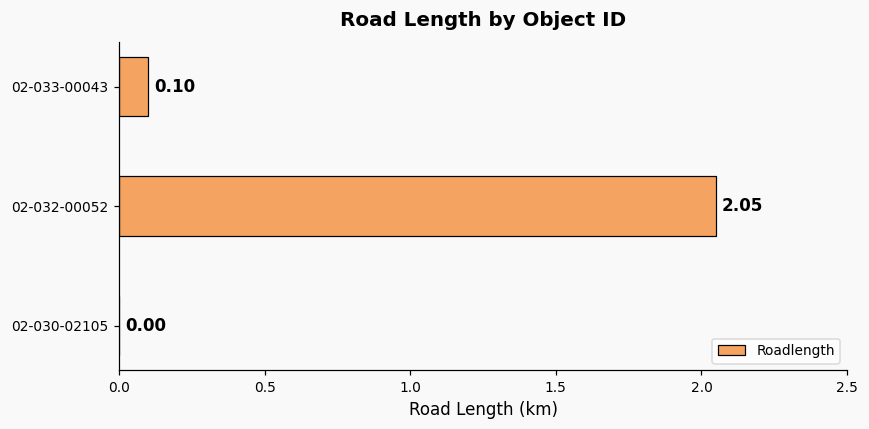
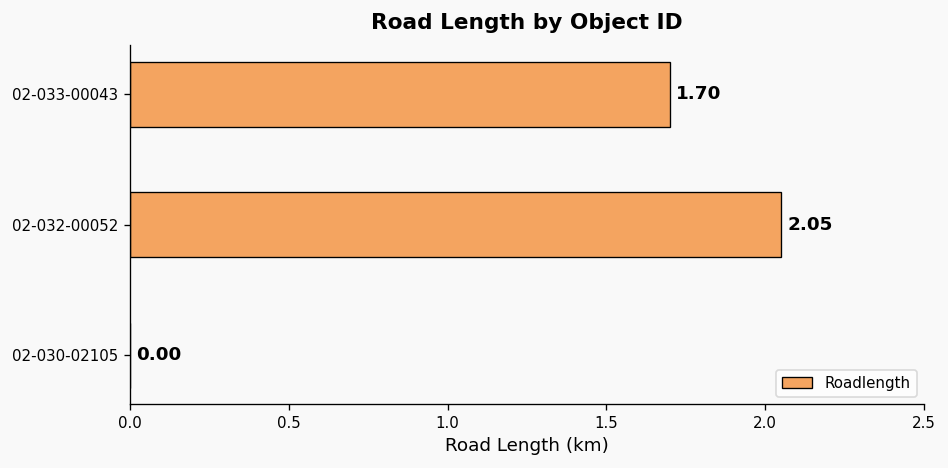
  {
-   "02-033-00043": 0.10,
+   "02-033-00043": 1.70,
    "02-032-00052": 2.05,
    "02-030-02105": 0.00
  }
